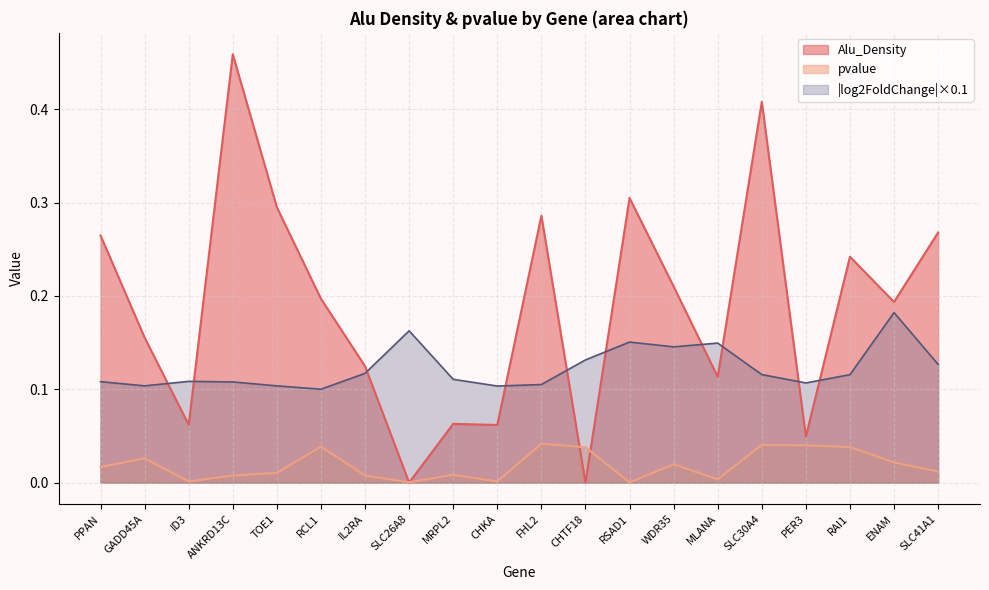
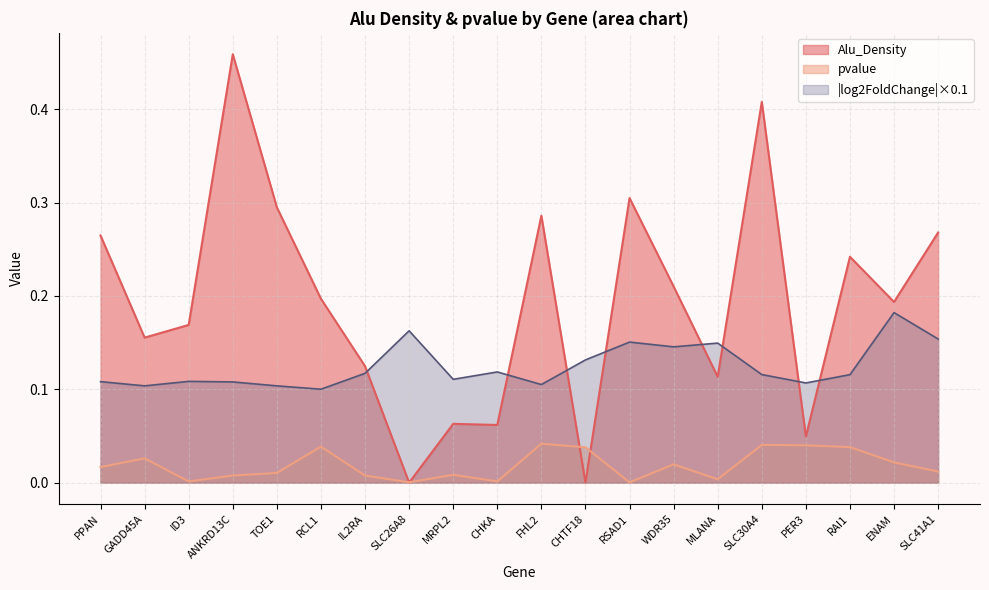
  {
    "Alu_Density": {
      "PPAN": 0.26,
      "GADD45A": 0.16,
-     "ID3": 0.06,
+     "ID3": 0.17,
      "ANKRD13C": 0.46,
      "TOE1": 0.30,
      "RCL1": 0.20,
      "IL2RA": 0.12,
      "MRPL2": 0.06,
      "CHKA": 0.06,
      "FHL2": 0.29,
      "CHTF18": 0.00,
      "RSAD1": 0.31,
      "WDR35": 0.21,
      "MLANA": 0.11,
      "SLC30A4": 0.41,
      "PER3": 0.05,
      "RAI1": 0.24,
      "ENAM": 0.19,
      "SLC41A1": 0.27
    },
    "pvalue": {
      "PPAN": 0.02,
      "GADD45A": 0.03,
      "ID3": 0.00,
      "ANKRD13C": 0.01,
      "TOE1": 0.01,
      "RCL1": 0.04,
      "IL2RA": 0.01,
      "MRPL2": 0.01,
      "CHKA": 0.00,
      "FHL2": 0.04,
      "CHTF18": 0.04,
      "RSAD1": 0.00,
      "WDR35": 0.02,
      "MLANA": 0.00,
      "SLC30A4": 0.04,
      "PER3": 0.04,
      "RAI1": 0.04,
      "ENAM": 0.02,
      "SLC41A1": 0.01
    },
    "|log2FoldChange|×0.1": {
      "PPAN": 0.11,
      "GADD45A": 0.10,
      "ID3": 0.11,
      "ANKRD13C": 0.11,
      "TOE1": 0.10,
      "RCL1": 0.10,
      "IL2RA": 0.12,
      "SLC26A8": 0.16,
      "MRPL2": 0.11,
-     "CHKA": 0.10,
+     "CHKA": 0.12,
      "FHL2": 0.11,
      "CHTF18": 0.13,
      "RSAD1": 0.15,
      "WDR35": 0.15,
      "MLANA": 0.15,
      "SLC30A4": 0.12,
      "PER3": 0.11,
      "RAI1": 0.12,
      "ENAM": 0.18,
-     "SLC41A1": 0.13
+     "SLC41A1": 0.15
    }
  }
